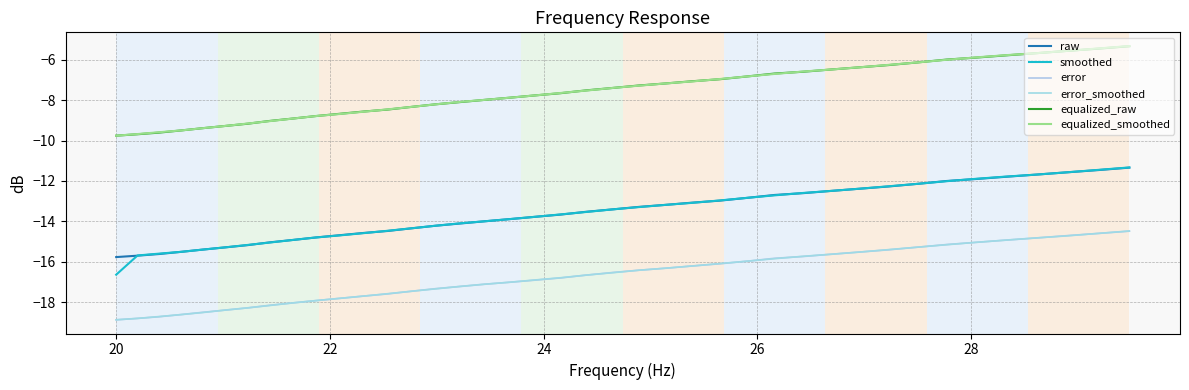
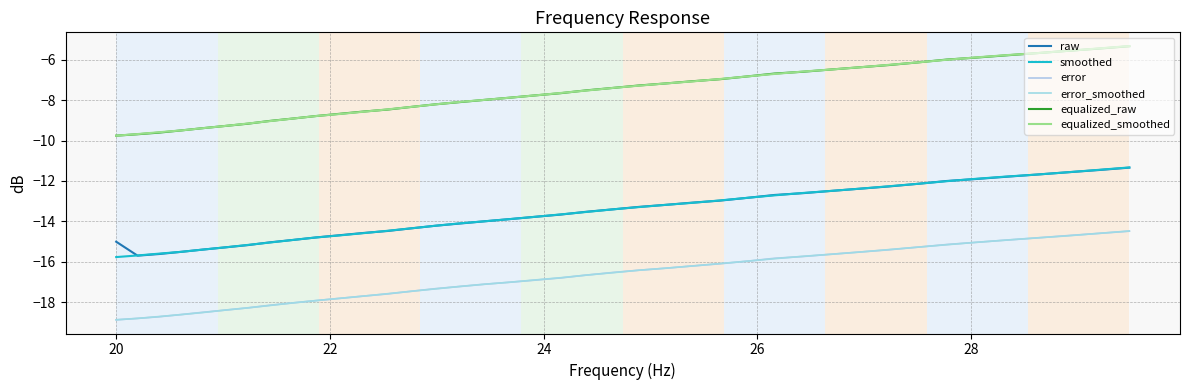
  {
    "raw": {
-     "20": -15.8
+     "20": -15.0
    },
    "smoothed": {
-     "20": -16.6
+     "20": -15.8
    }
  }
